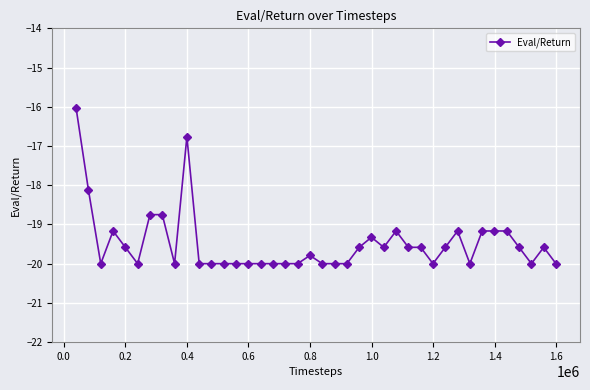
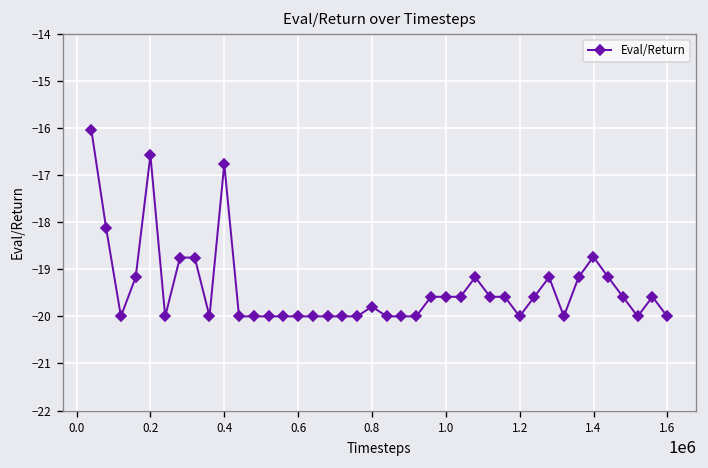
  {
-   "0.2": -19.6,
+   "0.2": -16.6,
    "0.4": -16.8,
    "0.6": -20.0,
    "0.8": -19.8,
-   "1.0": -19.3,
+   "1.0": -19.6,
    "1.2": -20.0,
-   "1.4": -19.2,
+   "1.4": -18.7,
    "1.6": -20.0
  }
